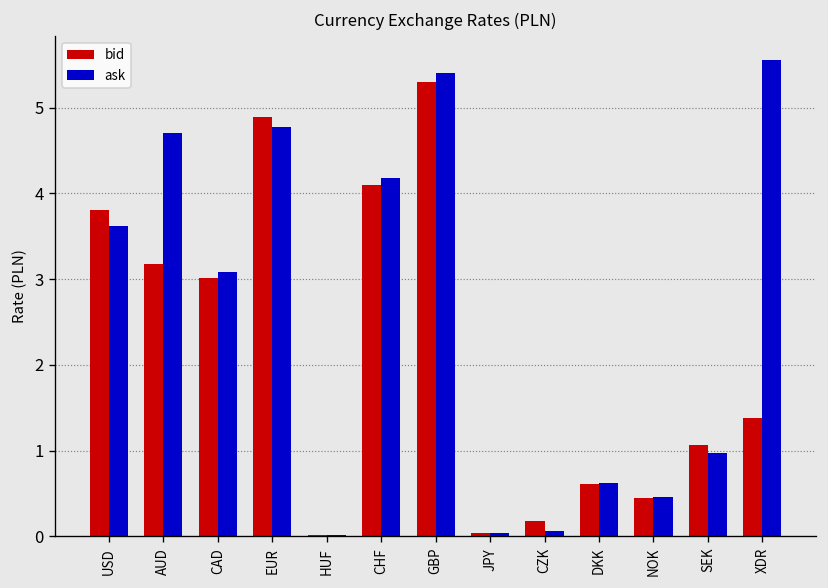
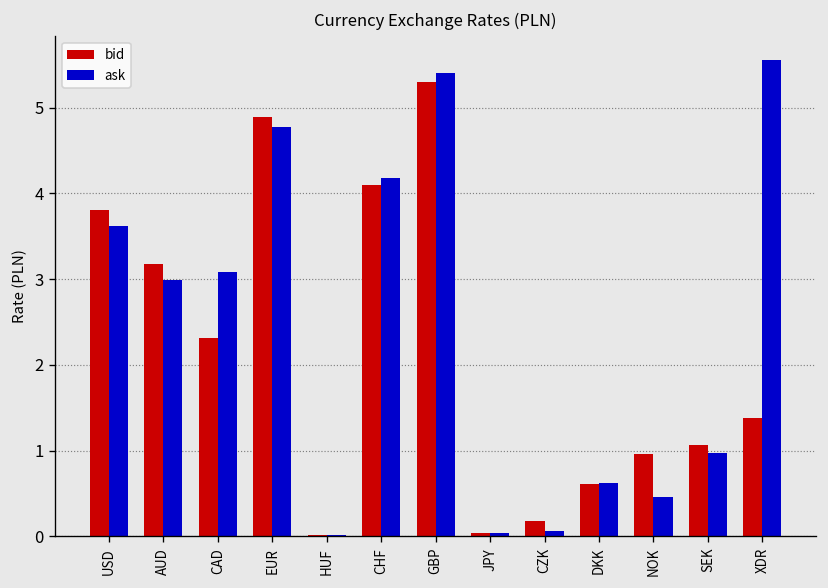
  {
    "bid": {
      "USD": 3.8,
      "AUD": 3.2,
-     "CAD": 3.0,
+     "CAD": 2.3,
      "EUR": 4.9,
      "CHF": 4.1,
      "GBP": 5.3,
      "JPY": 0.0,
      "CZK": 0.2,
      "DKK": 0.6,
-     "NOK": 0.5,
+     "NOK": 1.0,
      "SEK": 1.1,
      "XDR": 1.4
    },
    "ask": {
      "USD": 3.6,
-     "AUD": 4.7,
+     "AUD": 3.0,
      "CAD": 3.1,
      "EUR": 4.8,
      "CHF": 4.2,
      "GBP": 5.4,
      "JPY": 0.0,
      "CZK": 0.1,
      "DKK": 0.6,
      "NOK": 0.5,
      "SEK": 1.0,
      "XDR": 5.6
    }
  }
